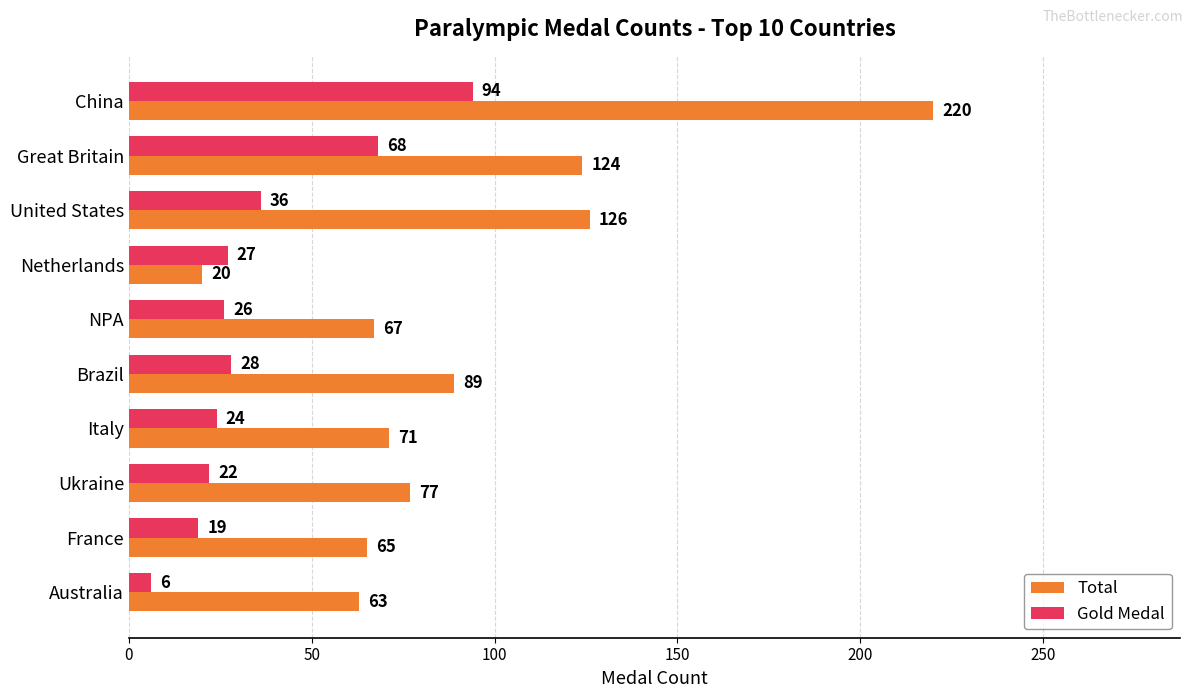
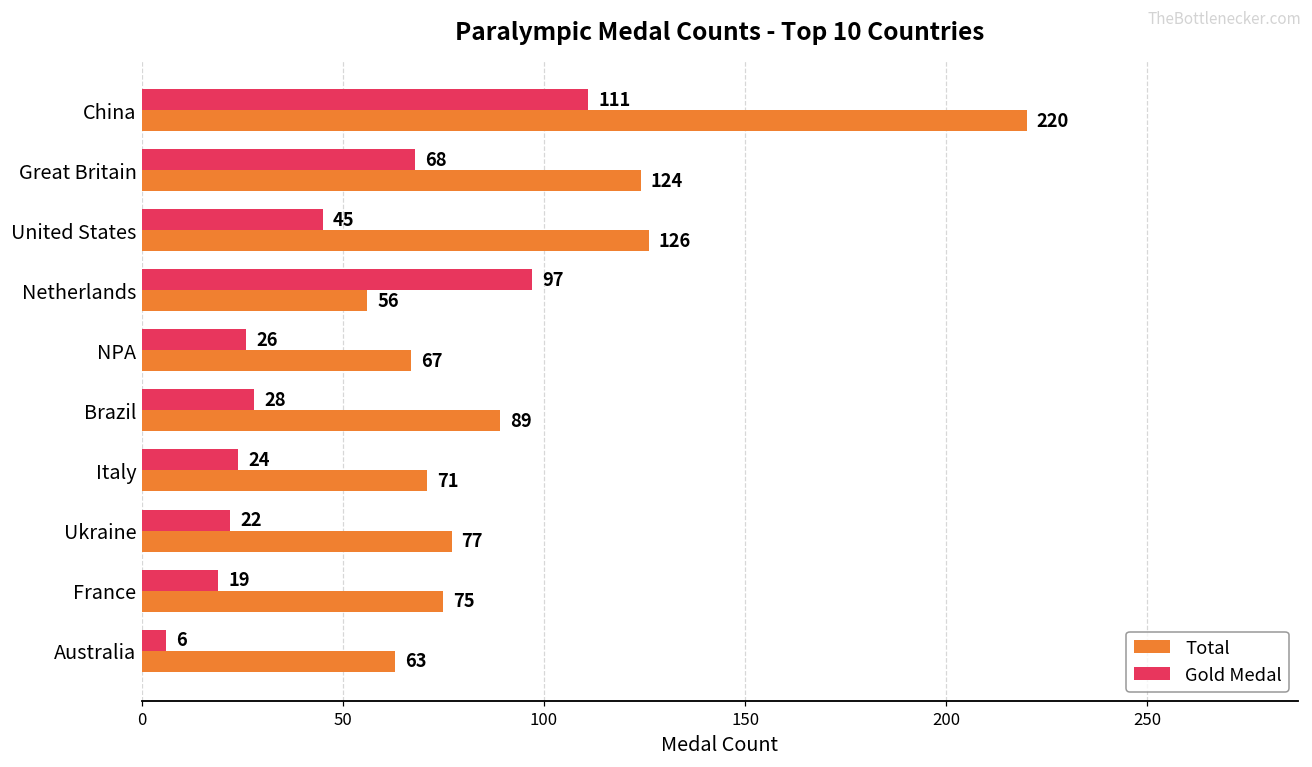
  {
    "Total": {
      "China": 220,
      "Great Britain": 124,
      "United States": 126,
-     "Netherlands": 20,
+     "Netherlands": 56,
      "NPA": 67,
      "Brazil": 89,
      "Italy": 71,
      "Ukraine": 77,
-     "France": 65,
+     "France": 75,
      "Australia": 63
    },
    "Gold Medal": {
-     "China": 94,
+     "China": 111,
      "Great Britain": 68,
-     "United States": 36,
-     "Netherlands": 27,
+     "United States": 45,
+     "Netherlands": 97,
      "NPA": 26,
      "Brazil": 28,
      "Italy": 24,
      "Ukraine": 22,
      "France": 19,
      "Australia": 6
    }
  }
